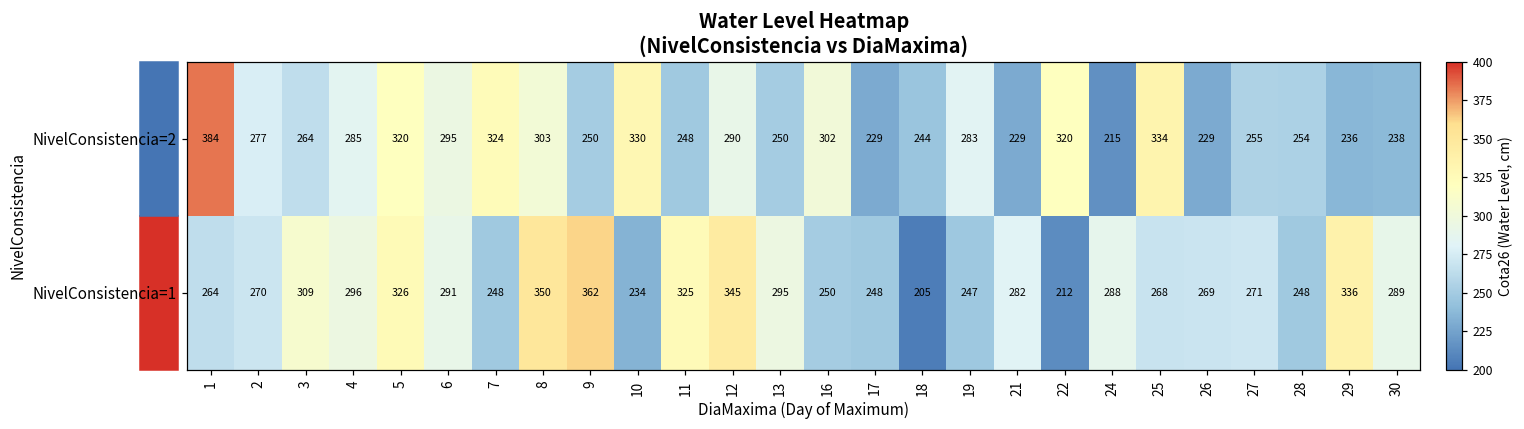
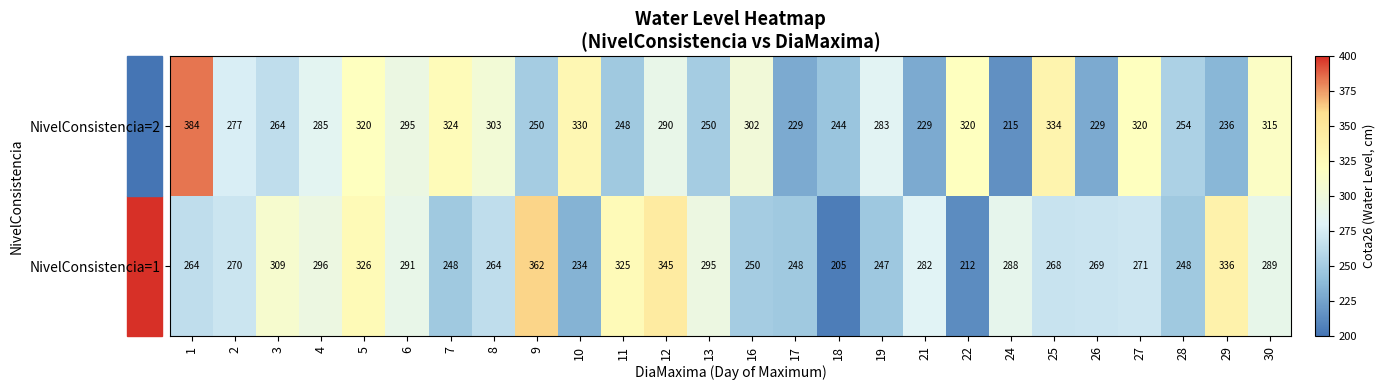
  {
    "NivelConsistencia=2": {
      "1": 384,
      "2": 277,
      "3": 264,
      "4": 285,
      "5": 320,
      "6": 295,
      "7": 324,
      "8": 303,
      "9": 250,
      "10": 330,
      "11": 248,
      "12": 290,
      "13": 250,
      "16": 302,
      "17": 229,
      "18": 244,
      "19": 283,
      "21": 229,
      "22": 320,
      "24": 215,
      "25": 334,
      "26": 229,
-     "27": 255,
+     "27": 320,
      "28": 254,
      "29": 236,
-     "30": 238
+     "30": 315
    },
    "NivelConsistencia=1": {
      "1": 264,
      "2": 270,
      "3": 309,
      "4": 296,
      "5": 326,
      "6": 291,
      "7": 248,
-     "8": 350,
+     "8": 264,
      "9": 362,
      "10": 234,
      "11": 325,
      "12": 345,
      "13": 295,
      "16": 250,
      "17": 248,
      "18": 205,
      "19": 247,
      "21": 282,
      "22": 212,
      "24": 288,
      "25": 268,
      "26": 269,
      "27": 271,
      "28": 248,
      "29": 336,
      "30": 289
    }
  }
